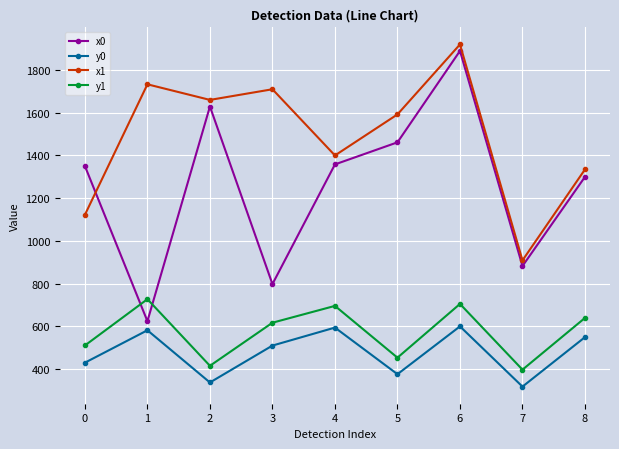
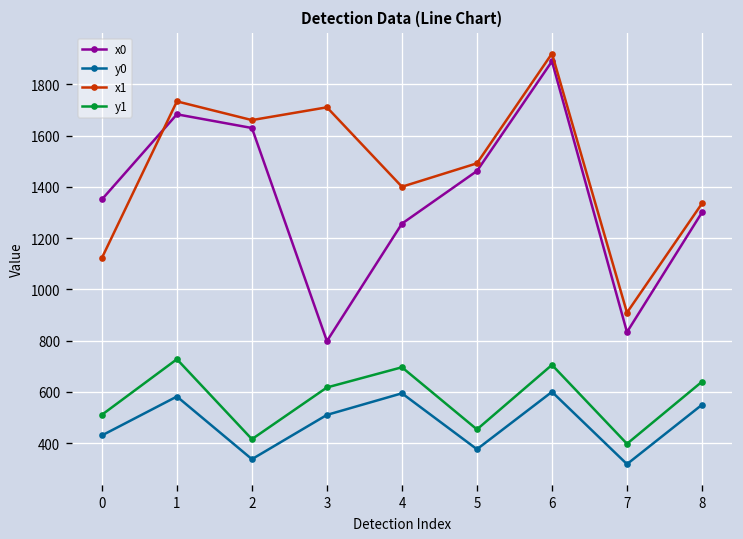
  {
    "x0": {
      "0": 1350,
-     "1": 620,
+     "1": 1680,
      "2": 1630,
      "3": 800,
-     "4": 1360,
+     "4": 1260,
      "5": 1460,
      "6": 1890,
-     "7": 880,
+     "7": 830,
      "8": 1300
    },
    "y0": {
      "0": 430,
      "1": 580,
      "2": 340,
      "3": 510,
      "4": 590,
      "5": 380,
      "6": 600,
      "7": 320,
      "8": 550
    },
    "x1": {
      "0": 1120,
      "1": 1730,
      "2": 1660,
      "3": 1710,
      "4": 1400,
-     "5": 1590,
+     "5": 1490,
      "6": 1920,
      "7": 910,
      "8": 1330
    },
    "y1": {
      "0": 510,
      "1": 730,
      "2": 410,
      "3": 620,
      "4": 700,
      "5": 450,
      "6": 700,
      "7": 400,
      "8": 640
    }
  }
